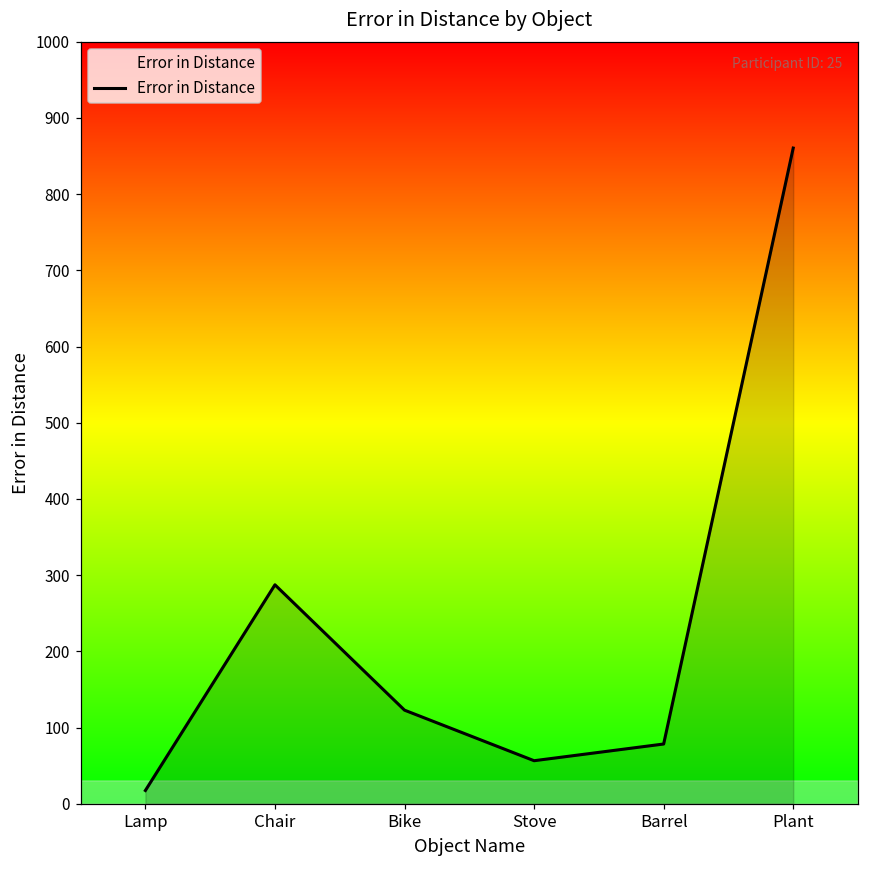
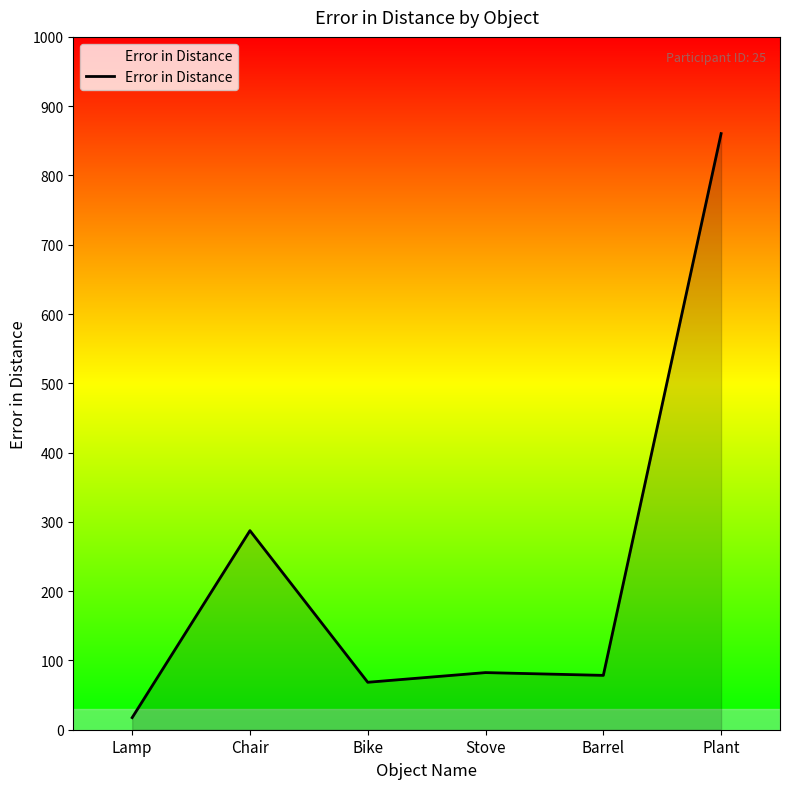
  {
    "Chair": 290,
-   "Bike": 120,
-   "Stove": 60,
+   "Bike": 70,
+   "Stove": 80,
    "Barrel": 80,
    "Plant": 860
  }
